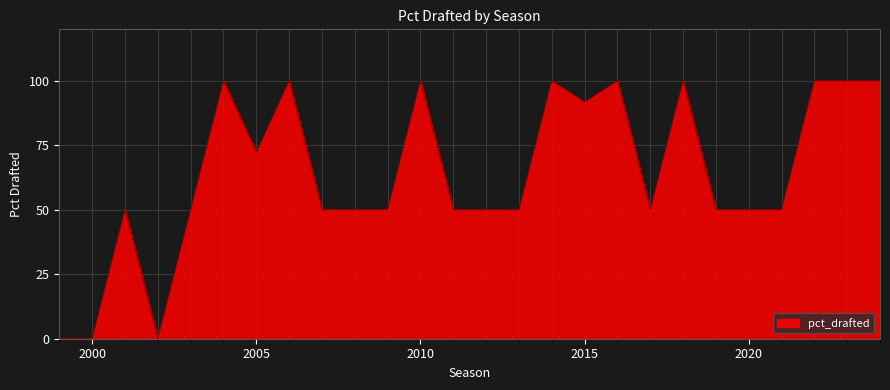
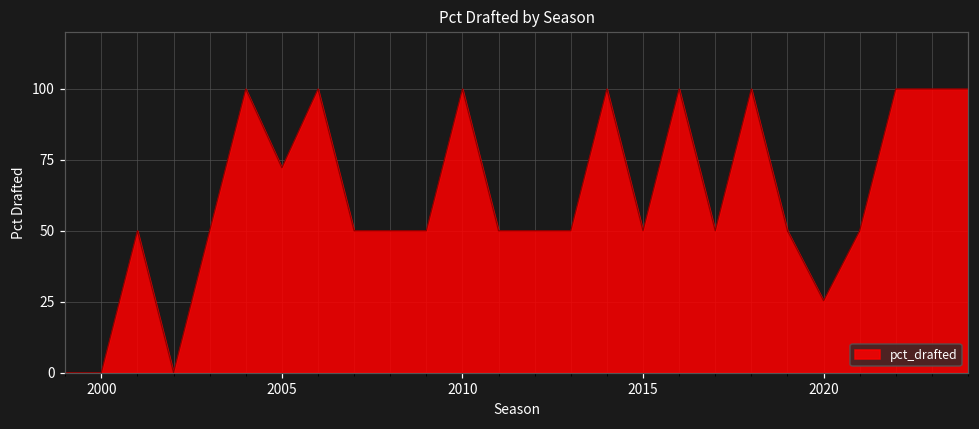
  {
    "2000": 0,
    "2005": 72,
    "2010": 100,
-   "2015": 92,
-   "2020": 50
+   "2015": 50,
+   "2020": 25
  }
